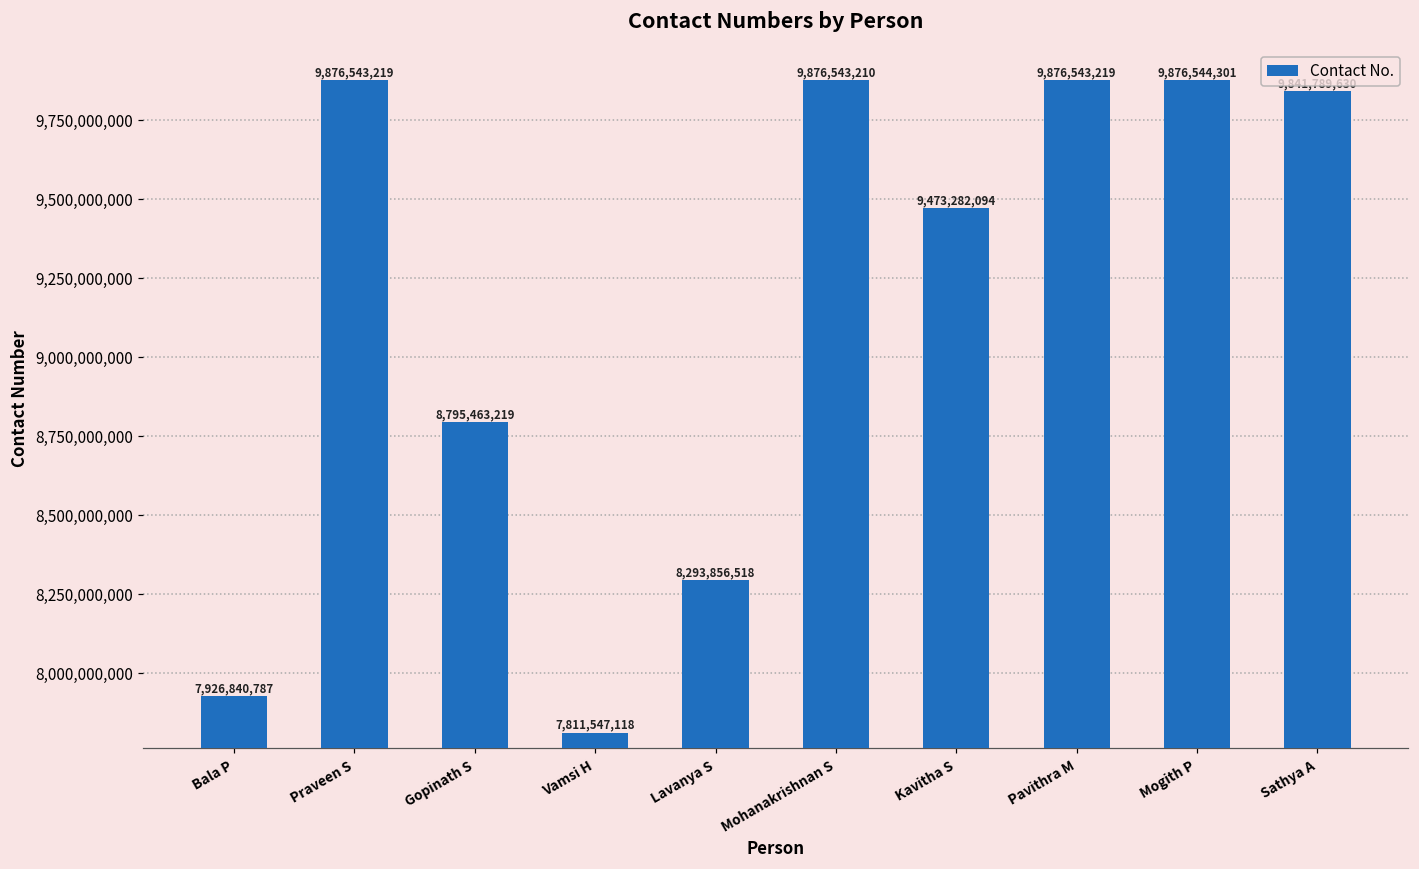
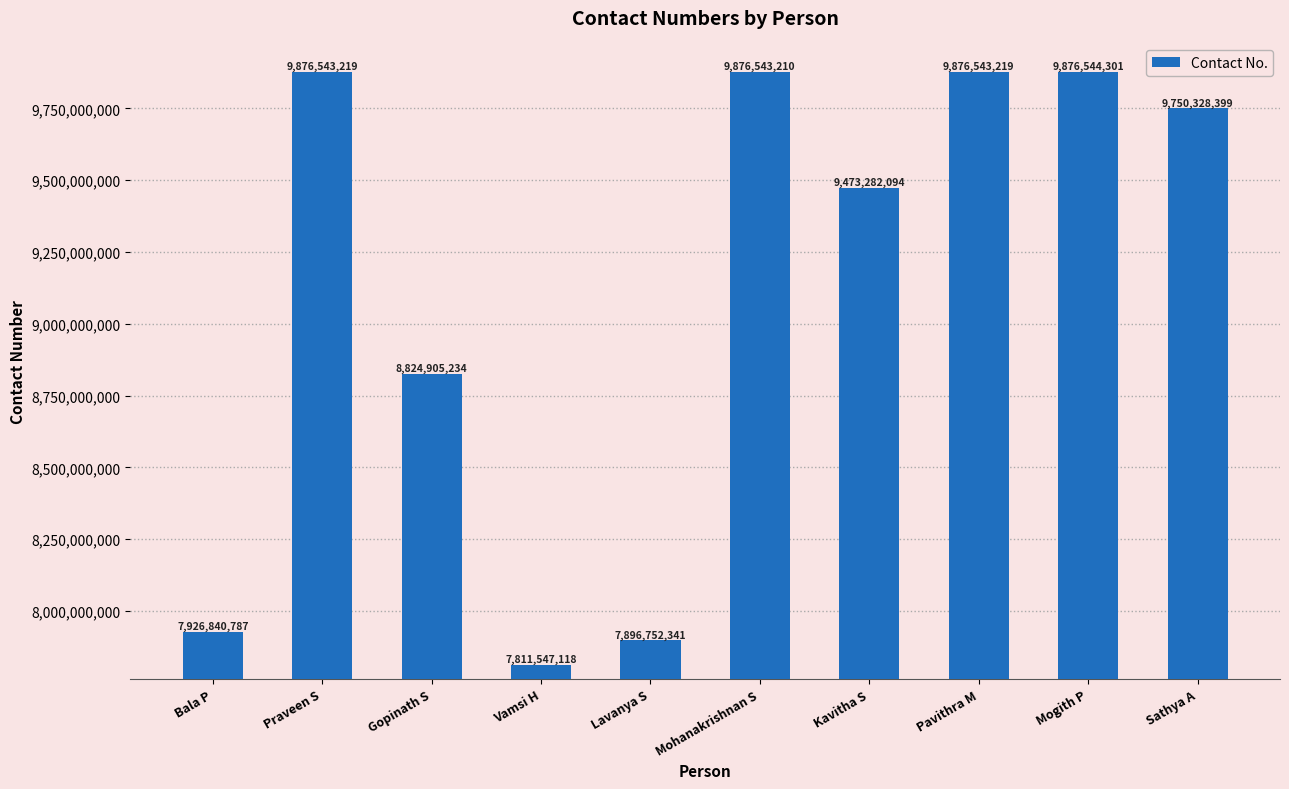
  {
    "Bala P": "7,926,840,787",
    "Praveen S": "9,876,543,219",
-   "Gopinath S": "8,795,463,219",
+   "Gopinath S": "8,824,905,234",
    "Vamsi H": "7,811,547,118",
-   "Lavanya S": "8,293,856,518",
+   "Lavanya S": "7,896,752,341",
    "Mohanakrishnan S": "9,876,543,210",
    "Kavitha S": "9,473,282,094",
    "Pavithra M": "9,876,543,219",
    "Mogith P": "9,876,544,301",
-   "Sathya A": "9,840,000,000"
+   "Sathya A": "9,750,000,000"
  }
